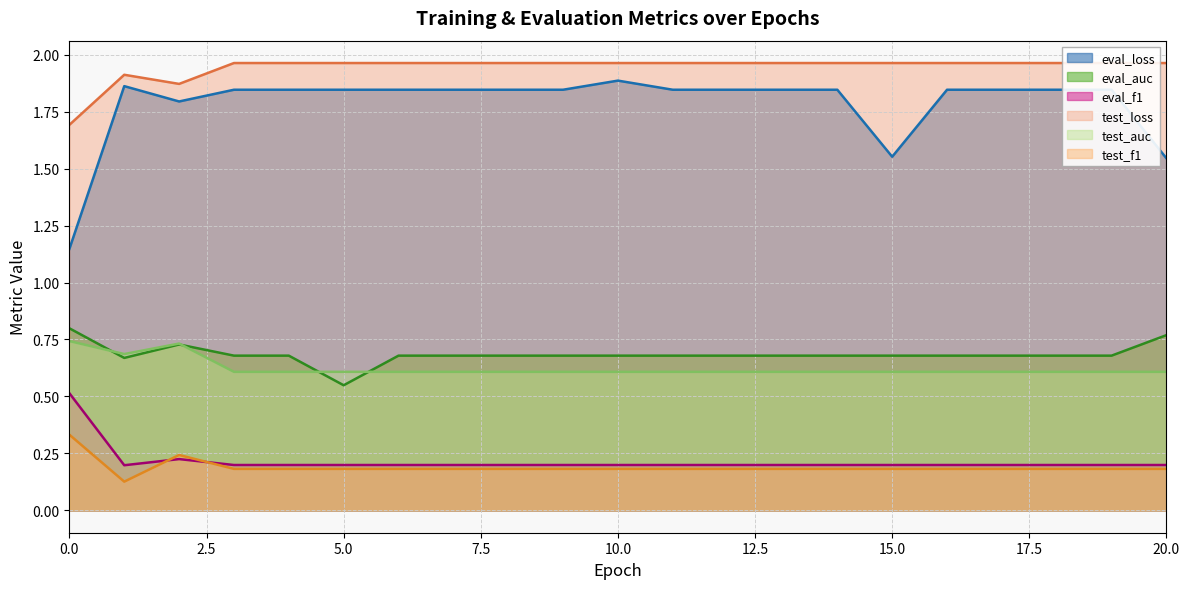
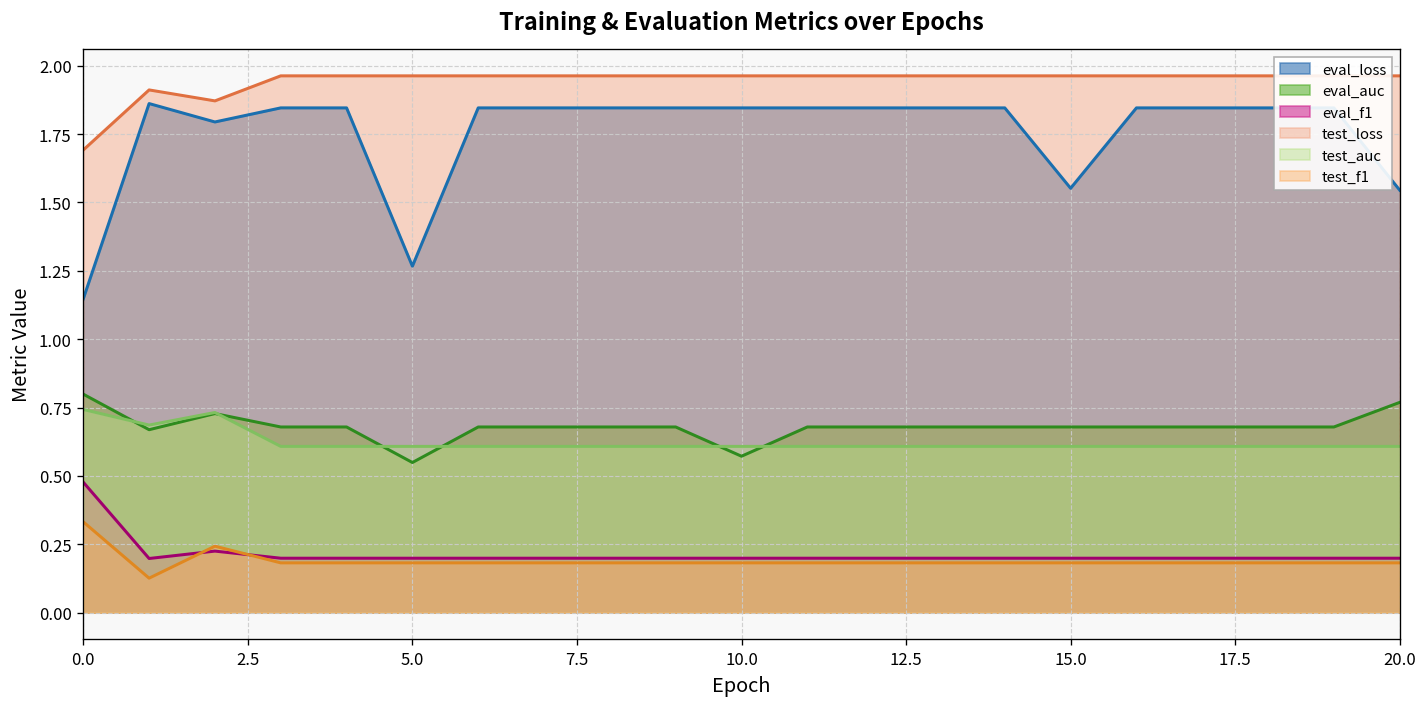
  {
    "eval_loss": {
      "0.0": 1.15,
-     "5.0": 1.85,
-     "10.0": 1.89,
+     "5.0": 1.27,
+     "10.0": 1.85,
      "15.0": 1.55,
      "20.0": 1.55
    },
    "eval_auc": {
      "0.0": 0.80,
      "5.0": 0.55,
-     "10.0": 0.68,
+     "10.0": 0.57,
      "15.0": 0.68,
      "20.0": 0.77
    },
    "eval_f1": {
-     "0.0": 0.51,
+     "0.0": 0.48,
      "5.0": 0.20,
      "10.0": 0.20,
      "15.0": 0.20,
      "20.0": 0.20
    }
  }
